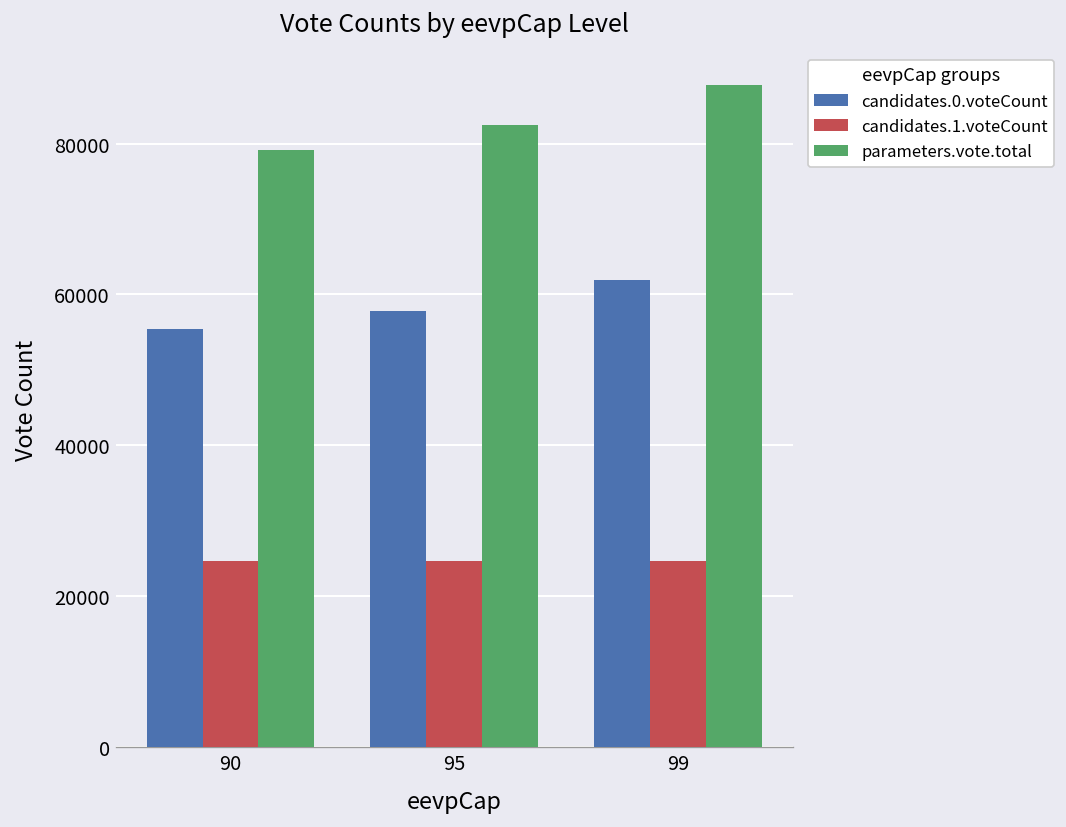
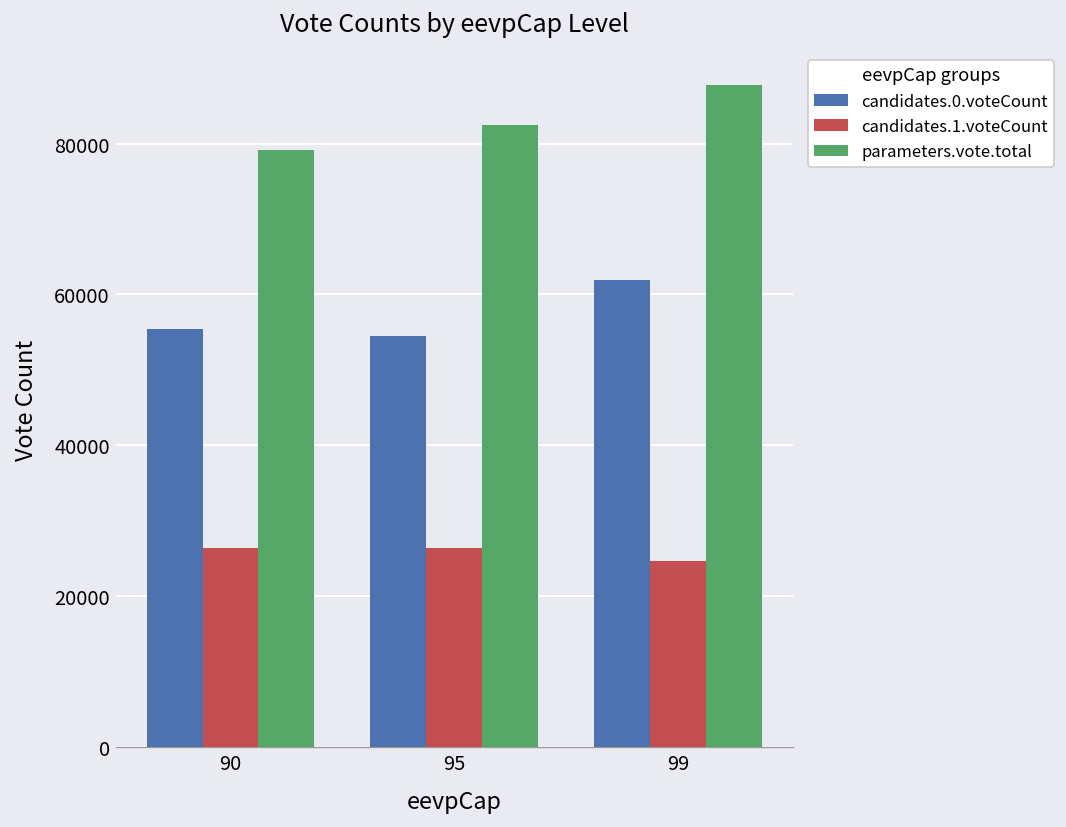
  {
    "candidates.0.voteCount": {
      "90": 55000,
-     "95": 58000,
+     "95": 54000,
      "99": 62000
    },
    "candidates.1.voteCount": {
-     "90": 25000,
-     "95": 25000,
+     "90": 26000,
+     "95": 26000,
      "99": 25000
    },
    "parameters.vote.total": {
      "90": 79000,
      "95": 83000,
      "99": 88000
    }
  }
